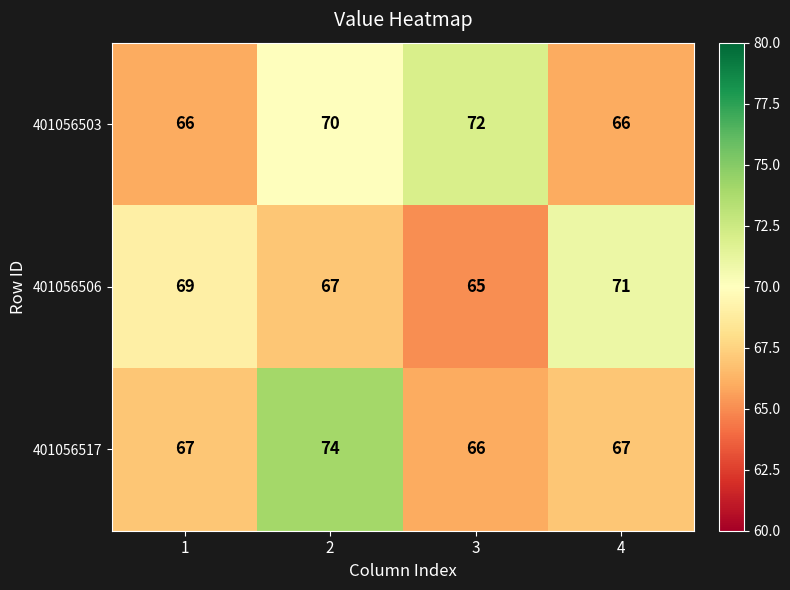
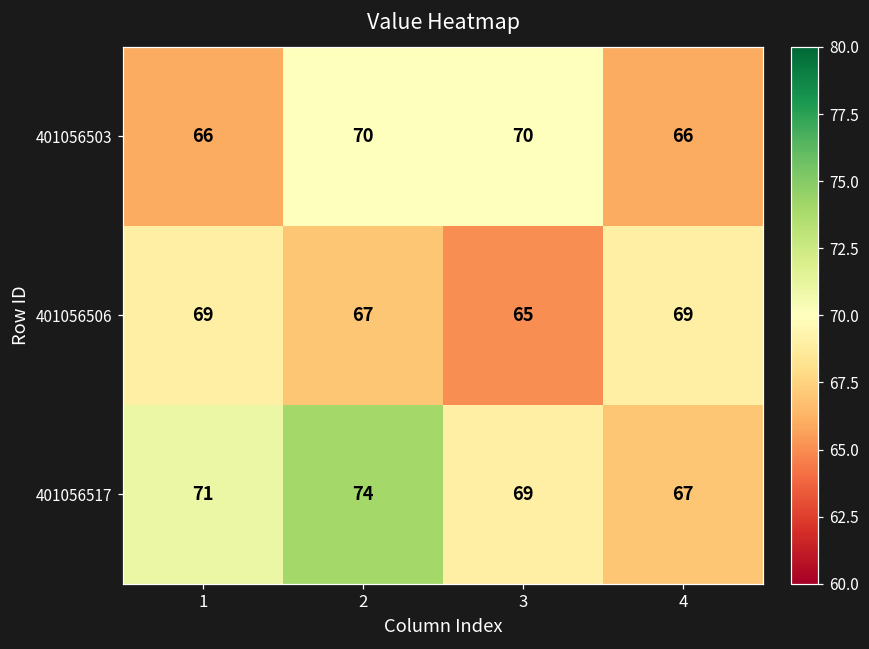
  {
    "401056503": {
      "1": 66,
      "2": 70,
-     "3": 72,
+     "3": 70,
      "4": 66
    },
    "401056506": {
      "1": 69,
      "2": 67,
      "3": 65,
-     "4": 71
+     "4": 69
    },
    "401056517": {
-     "1": 67,
+     "1": 71,
      "2": 74,
-     "3": 66,
+     "3": 69,
      "4": 67
    }
  }
